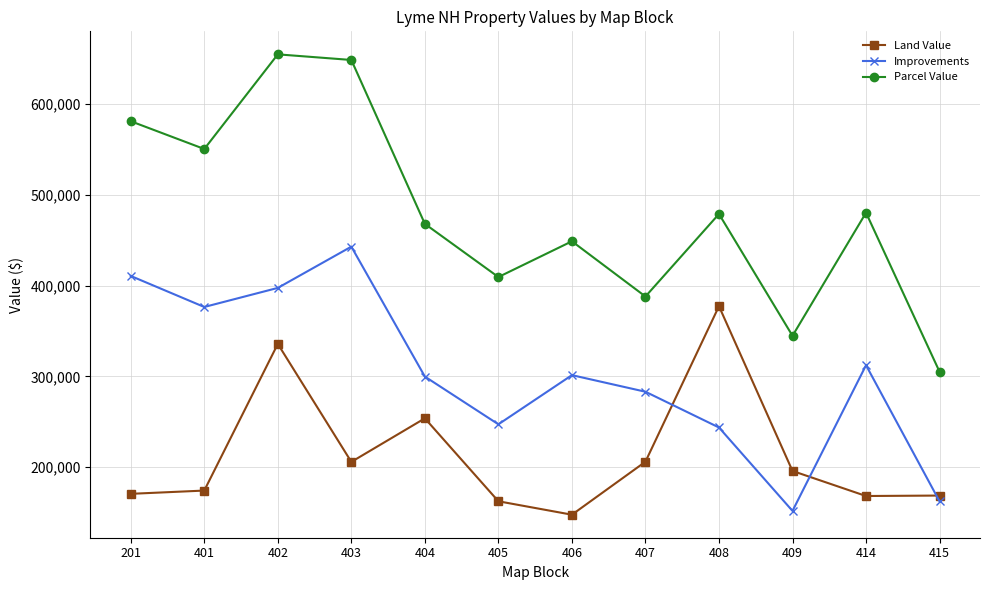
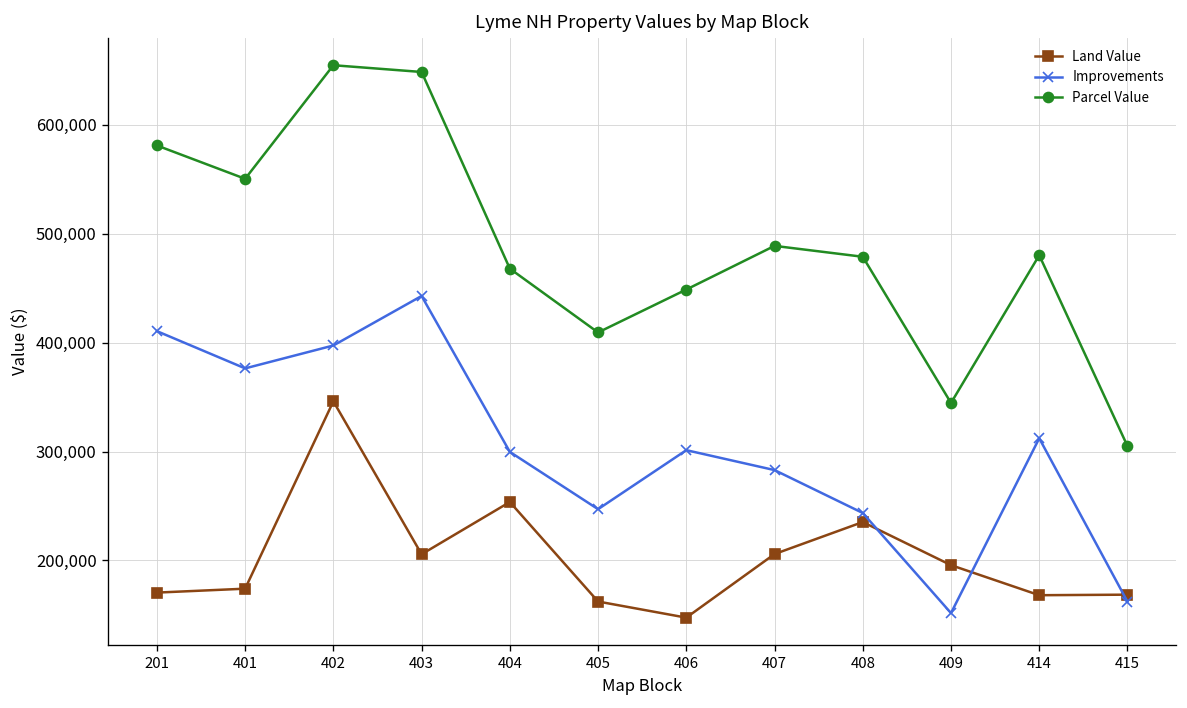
  {
    "Land Value": {
      "201": "170,000",
      "401": "170,000",
-     "402": "340,000",
+     "402": "350,000",
      "403": "210,000",
      "404": "250,000",
      "405": "160,000",
      "406": "150,000",
      "407": "210,000",
-     "408": "380,000",
+     "408": "240,000",
      "409": "200,000",
      "414": "170,000",
      "415": "170,000"
    },
    "Improvements": {
      "201": "410,000",
      "401": "380,000",
      "402": "400,000",
      "403": "440,000",
      "404": "300,000",
      "405": "250,000",
      "406": "300,000",
      "407": "280,000",
      "408": "240,000",
      "409": "150,000",
      "414": "310,000",
      "415": "160,000"
    },
    "Parcel Value": {
      "201": "580,000",
      "401": "550,000",
      "402": "650,000",
      "403": "650,000",
      "404": "470,000",
      "405": "410,000",
      "406": "450,000",
-     "407": "390,000",
+     "407": "490,000",
      "408": "480,000",
      "409": "340,000",
      "414": "480,000",
      "415": "310,000"
    }
  }
